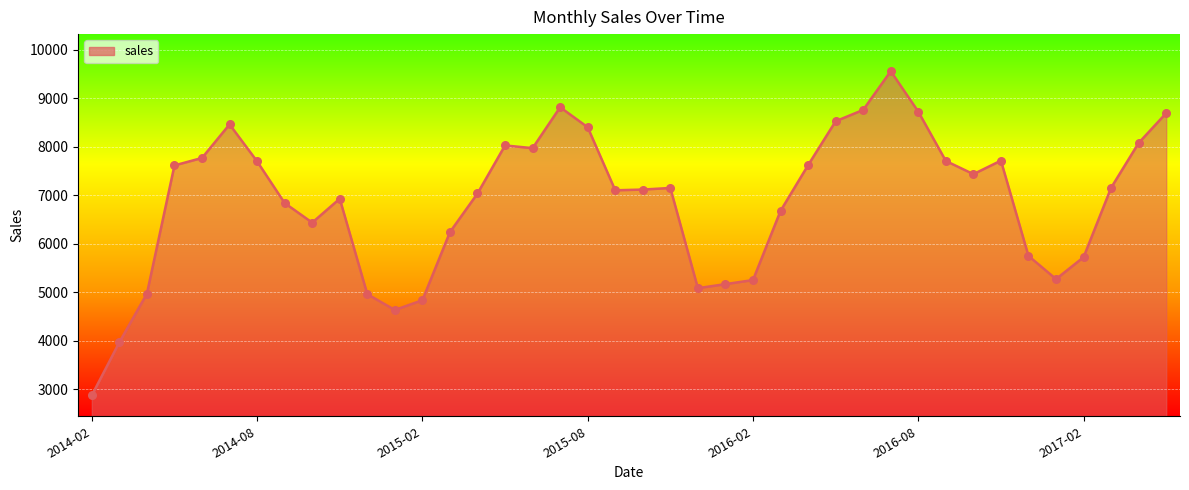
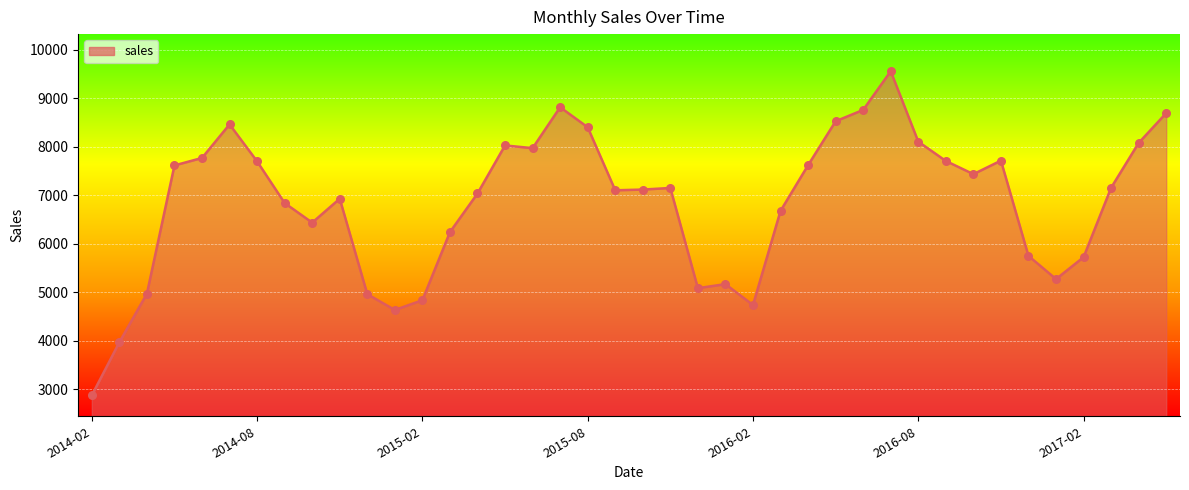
  {
    "2014-02": 2900,
    "2014-08": 7700,
    "2015-02": 4800,
    "2015-08": 8400,
-   "2016-02": 5300,
-   "2016-08": 8700,
+   "2016-02": 4700,
+   "2016-08": 8100,
    "2017-02": 5700
  }
